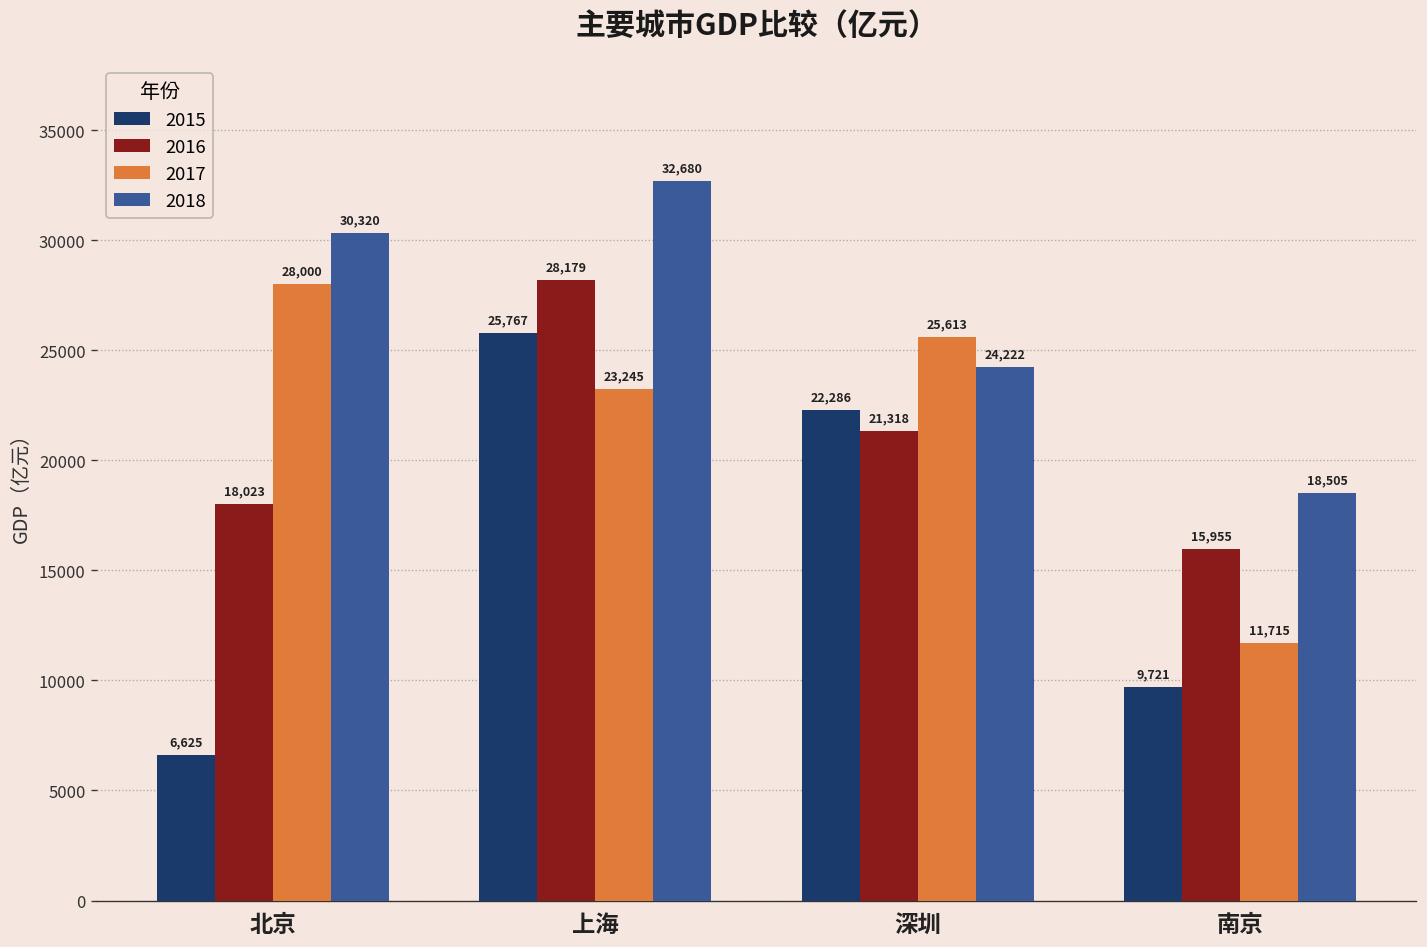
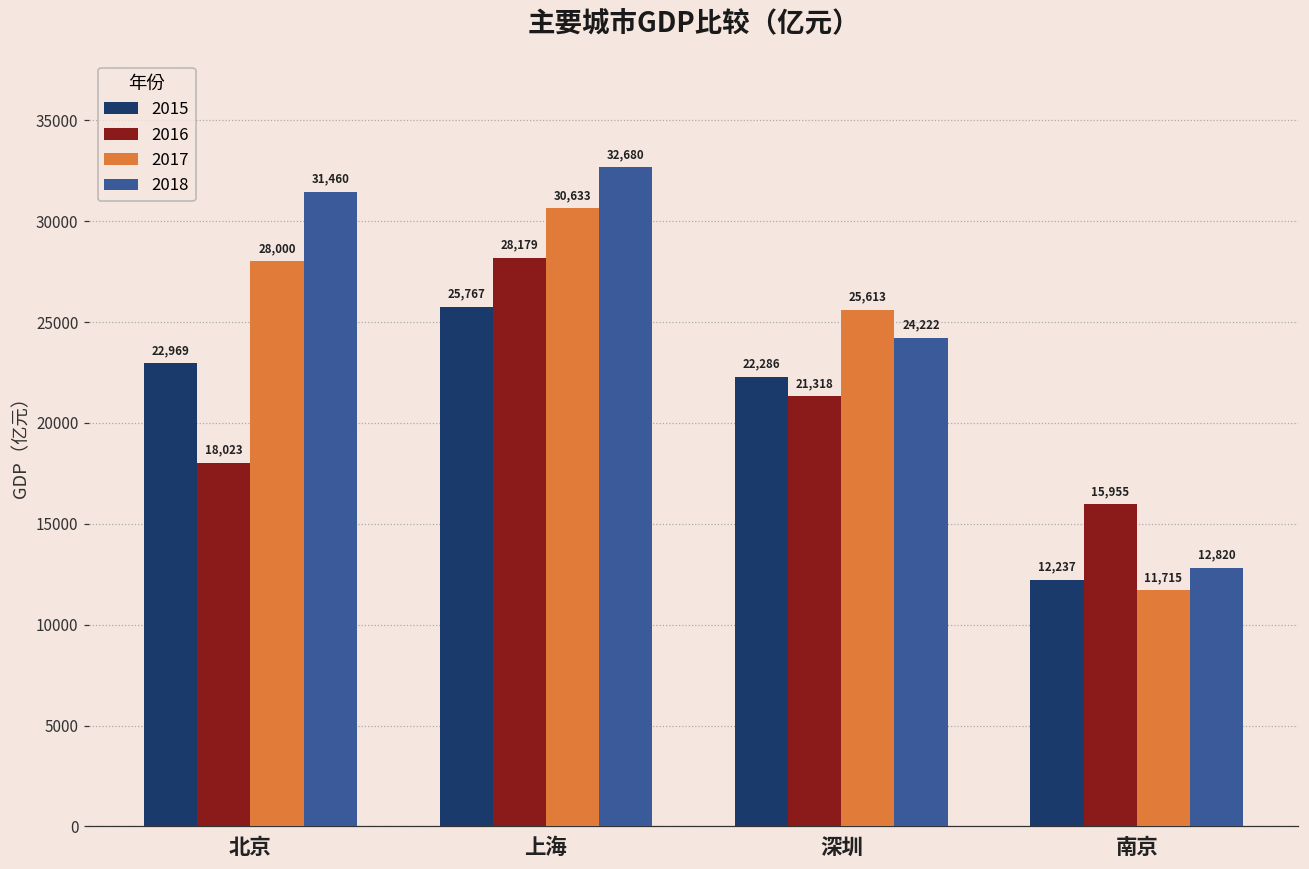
  {
    "2015": {
-     "北京": "6,625",
+     "北京": "22,969",
      "上海": "25,767",
      "深圳": "22,286",
-     "南京": "9,721"
+     "南京": "12,237"
    },
    "2016": {
      "北京": "18,023",
      "上海": "28,179",
      "深圳": "21,318",
      "南京": "15,955"
    },
    "2017": {
      "北京": "28,000",
-     "上海": "23,245",
+     "上海": "30,633",
      "深圳": "25,613",
      "南京": "11,715"
    },
    "2018": {
-     "北京": "30,320",
+     "北京": "31,460",
      "上海": "32,680",
      "深圳": "24,222",
-     "南京": "18,505"
+     "南京": "12,820"
    }
  }
